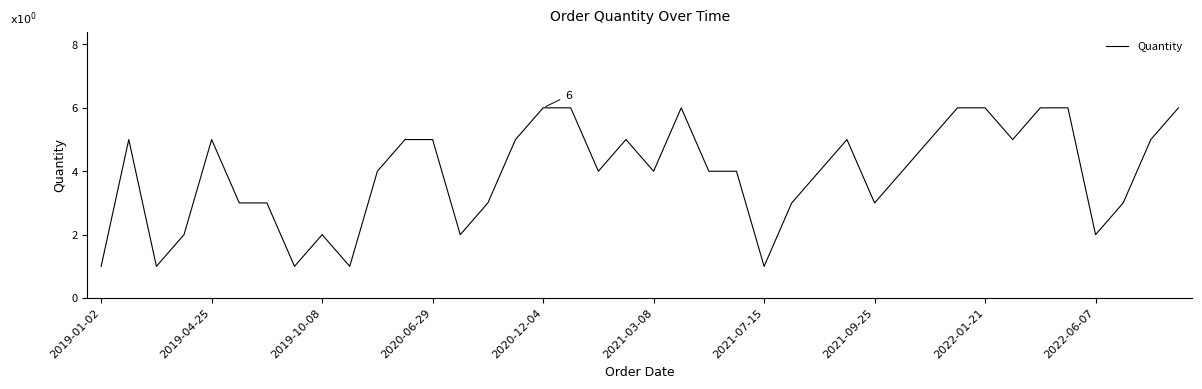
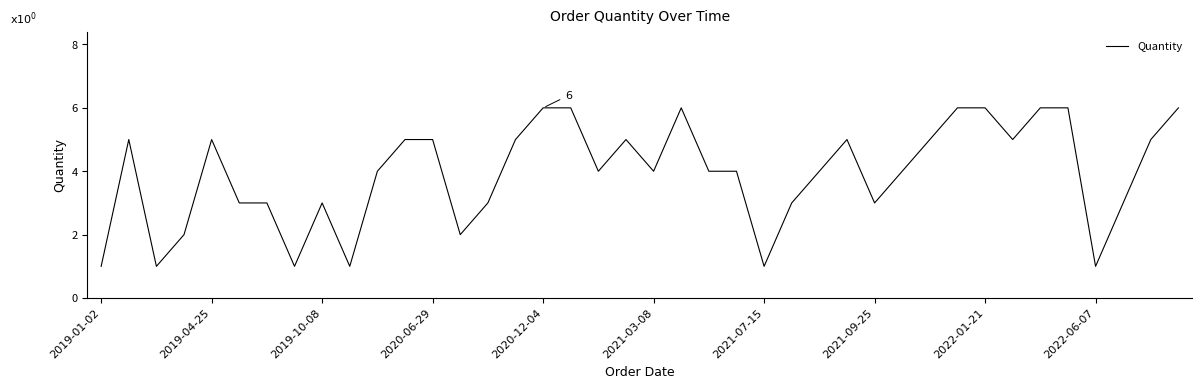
  {
    "2019-01-02": 1,
    "2019-04-25": 5,
-   "2019-10-08": 2,
+   "2019-10-08": 3,
    "2020-06-29": 5,
    "2021-03-08": 4,
    "2022-01-21": 6,
-   "2022-06-07": 2
+   "2022-06-07": 1
  }
